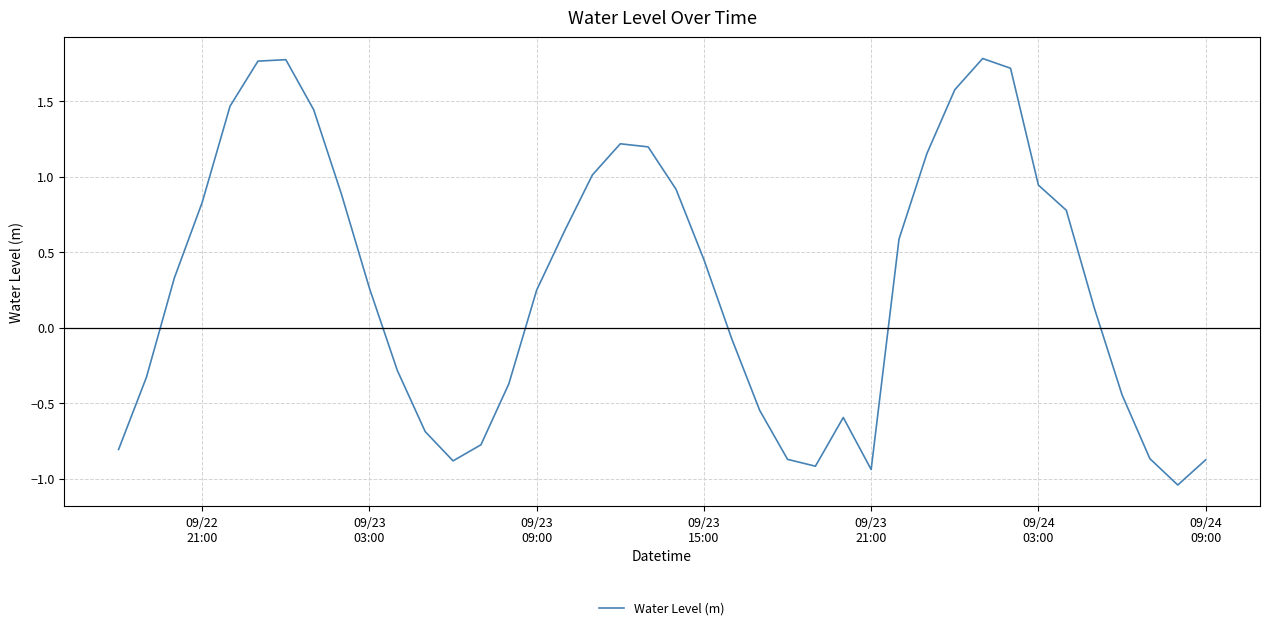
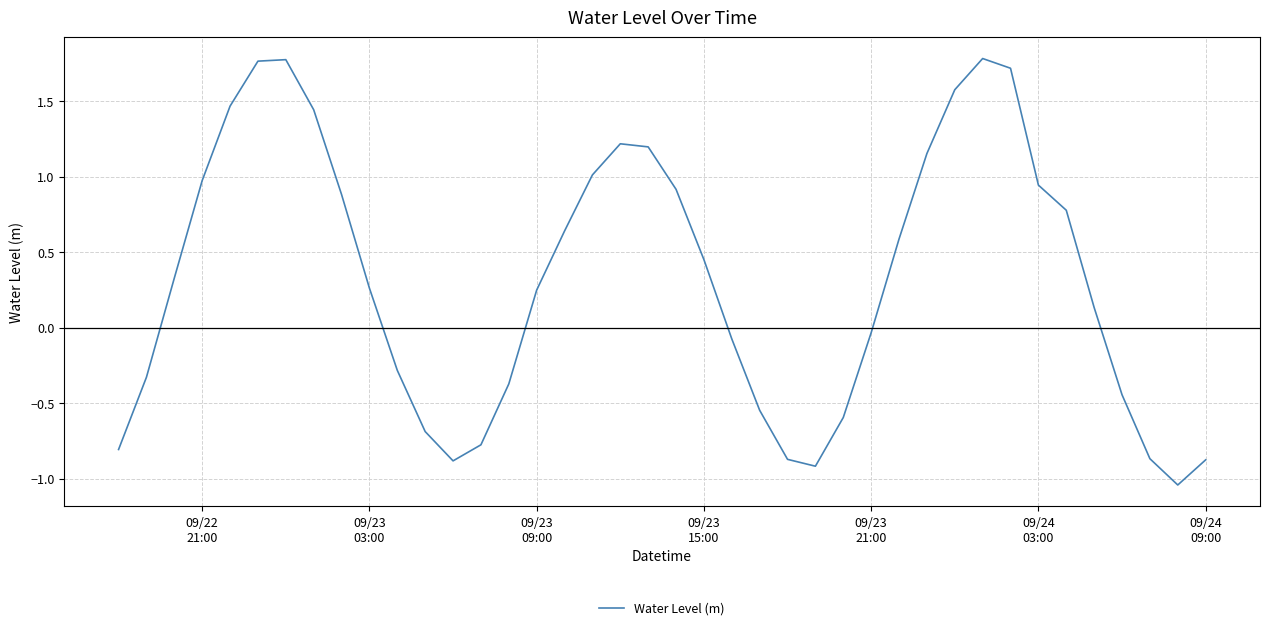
  {
-   "09/22 21:00": 0.83,
+   "09/22 21:00": 0.97,
    "09/23 03:00": 0.26,
    "09/23 09:00": 0.25,
    "09/23 15:00": 0.45,
-   "09/23 21:00": -0.94,
+   "09/23 21:00": -0.03,
    "09/24 03:00": 0.94,
    "09/24 09:00": -0.88
  }
